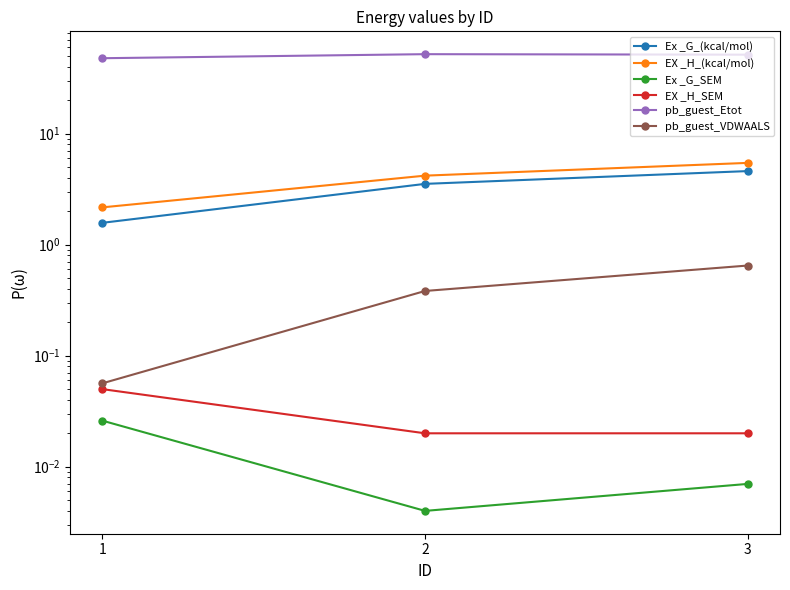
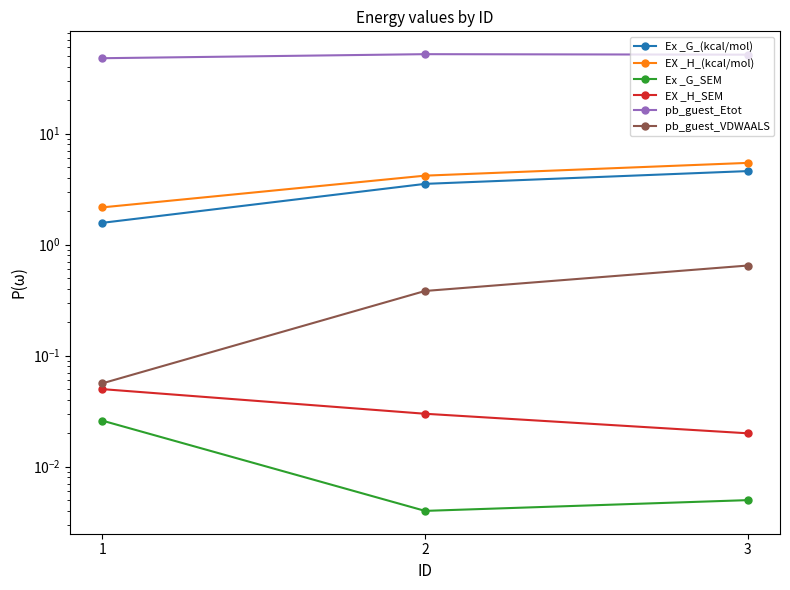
  {
    "Ex _G_(kcal/mol)": {
      "1": 1.6,
      "2": 3.5,
      "3": 4.6
    },
    "EX _H_(kcal/mol)": {
      "1": 2.2,
      "2": 4.2,
      "3": 5
    },
    "Ex _G_SEM": {
      "1": 0.026,
      "2": 0.004,
-     "3": 0.007
+     "3": 0.005
    },
    "EX _H_SEM": {
      "1": 0.05,
-     "2": 0.02,
+     "2": 0.03,
      "3": 0.02
    },
    "pb_guest_Etot": {
      "1": 48,
      "2": 50
    },
    "pb_guest_VDWAALS": {
      "1": 0.06,
      "2": 0.38,
      "3": 0.6
    }
  }
